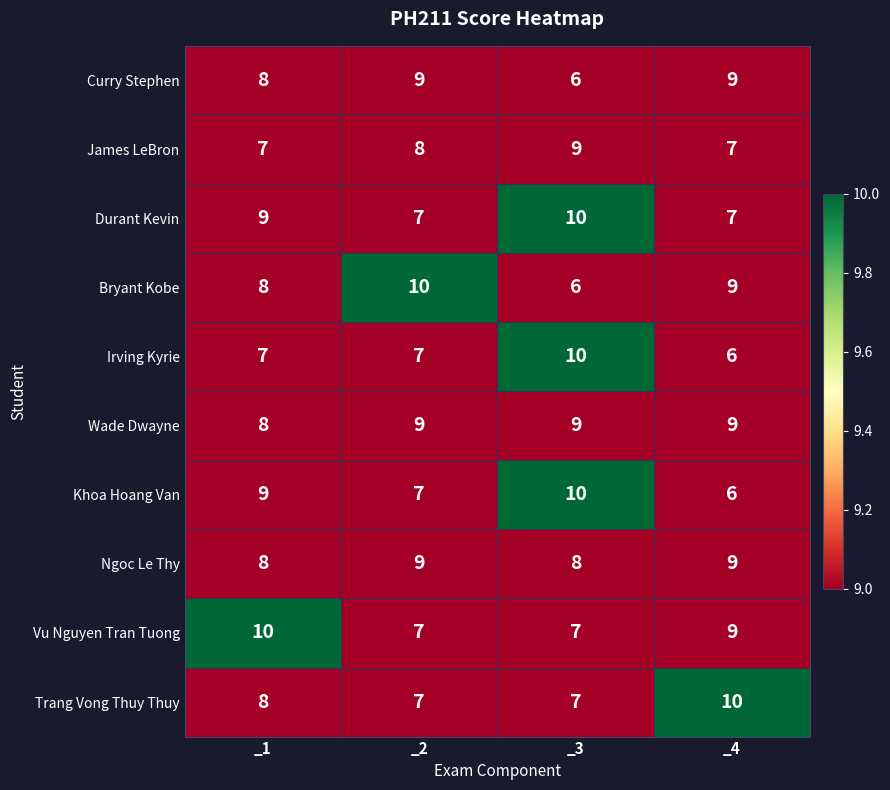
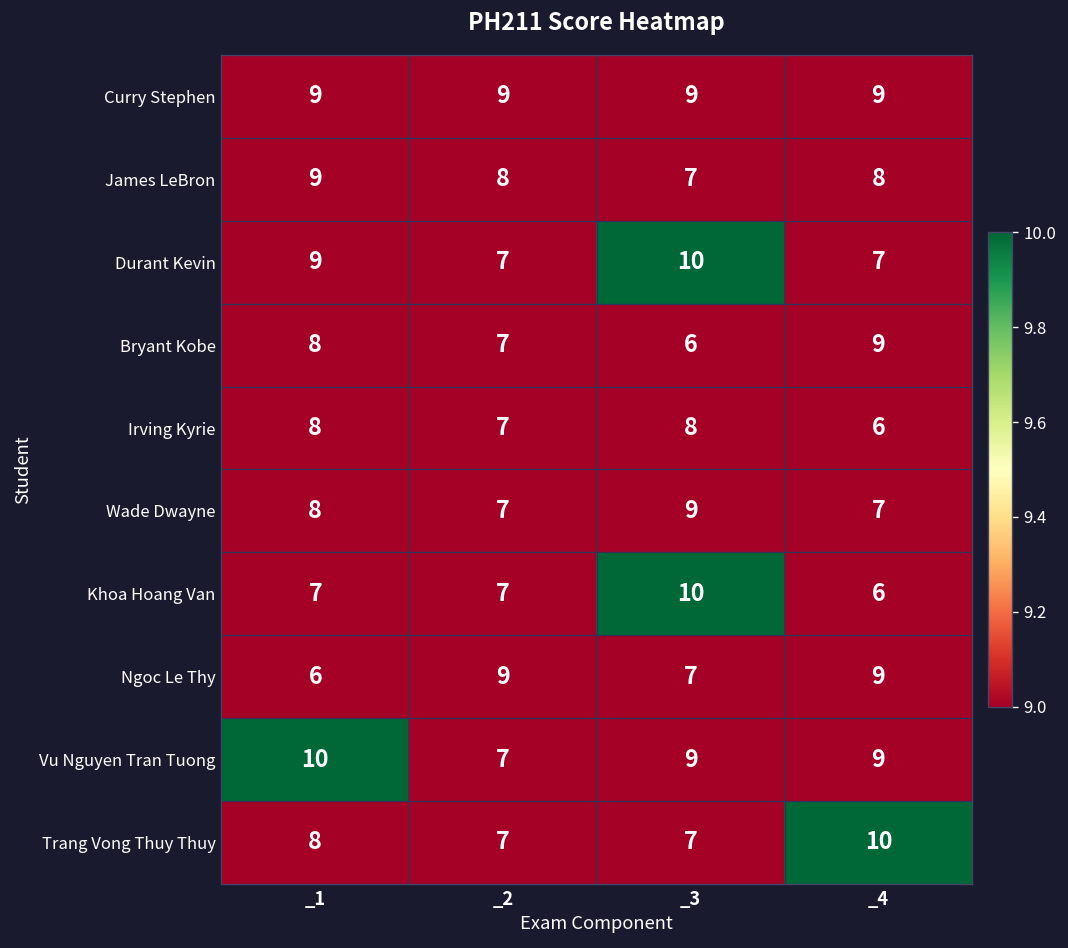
  {
    "Curry Stephen": {
-     "_1": 8,
+     "_1": 9,
      "_2": 9,
-     "_3": 6,
+     "_3": 9,
      "_4": 9
    },
    "James LeBron": {
-     "_1": 7,
+     "_1": 9,
      "_2": 8,
-     "_3": 9,
-     "_4": 7
+     "_3": 7,
+     "_4": 8
    },
    "Durant Kevin": {
      "_1": 9,
      "_2": 7,
      "_3": 10,
      "_4": 7
    },
    "Bryant Kobe": {
      "_1": 8,
-     "_2": 10,
+     "_2": 7,
      "_3": 6,
      "_4": 9
    },
    "Irving Kyrie": {
-     "_1": 7,
+     "_1": 8,
      "_2": 7,
-     "_3": 10,
+     "_3": 8,
      "_4": 6
    },
    "Wade Dwayne": {
      "_1": 8,
-     "_2": 9,
+     "_2": 7,
      "_3": 9,
-     "_4": 9
+     "_4": 7
    },
    "Khoa Hoang Van": {
-     "_1": 9,
+     "_1": 7,
      "_2": 7,
      "_3": 10,
      "_4": 6
    },
    "Ngoc Le Thy": {
-     "_1": 8,
+     "_1": 6,
      "_2": 9,
-     "_3": 8,
+     "_3": 7,
      "_4": 9
    },
    "Vu Nguyen Tran Tuong": {
      "_1": 10,
      "_2": 7,
-     "_3": 7,
+     "_3": 9,
      "_4": 9
    },
    "Trang Vong Thuy Thuy": {
      "_1": 8,
      "_2": 7,
      "_3": 7,
      "_4": 10
    }
  }
